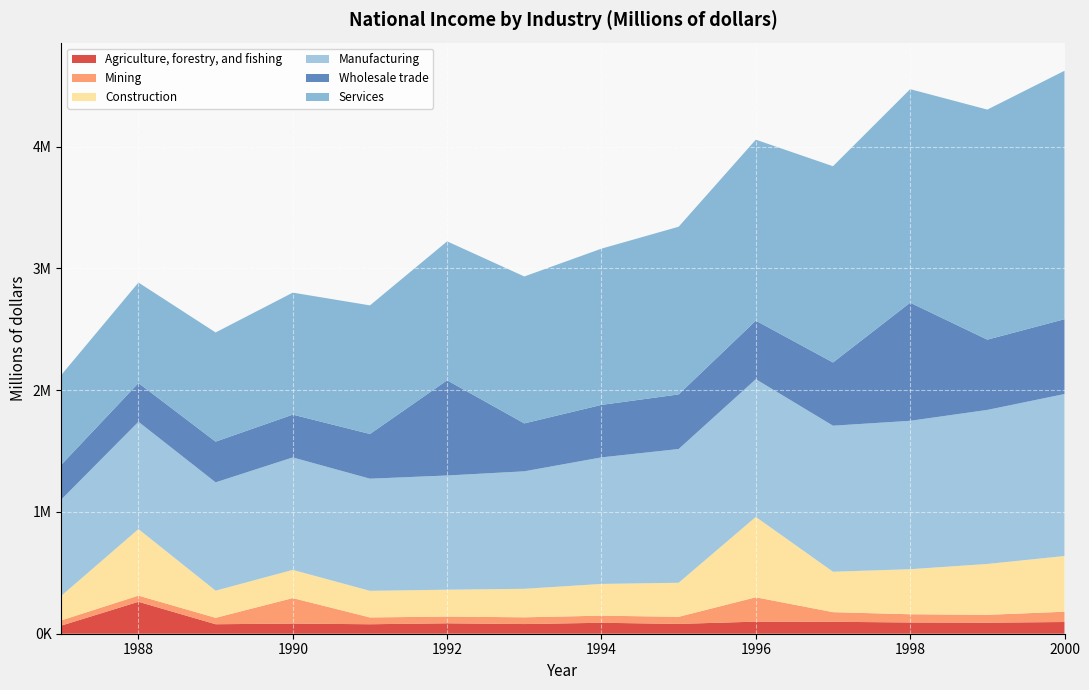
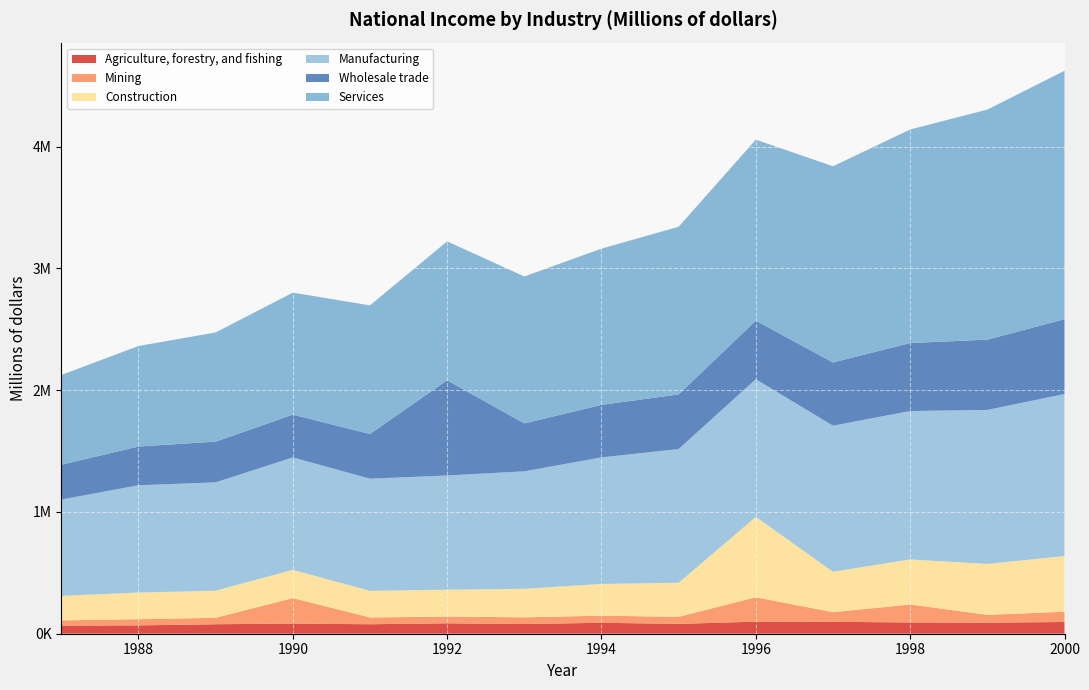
  {
    "Agriculture, forestry, and fishing": {
-     "1988": 260000,
+     "1988": 70000,
      "1990": 80000,
      "1992": 90000,
      "1994": 90000,
      "1996": 100000,
      "1998": 90000,
      "2000": 100000
    },
    "Mining": {
      "1988": 50000,
      "1990": 210000,
      "1992": 60000,
      "1994": 60000,
      "1996": 200000,
-     "1998": 70000,
+     "1998": 150000,
      "2000": 80000
    },
    "Construction": {
-     "1988": 550000,
+     "1988": 220000,
      "1990": 230000,
      "1992": 220000,
      "1994": 260000,
      "1996": 660000,
      "1998": 370000,
      "2000": 460000
    },
    "Wholesale trade": {
      "1988": 320000,
      "1990": 350000,
      "1992": 780000,
      "1994": 430000,
      "1996": 480000,
-     "1998": 970000,
+     "1998": 560000,
      "2000": 610000
    }
  }
